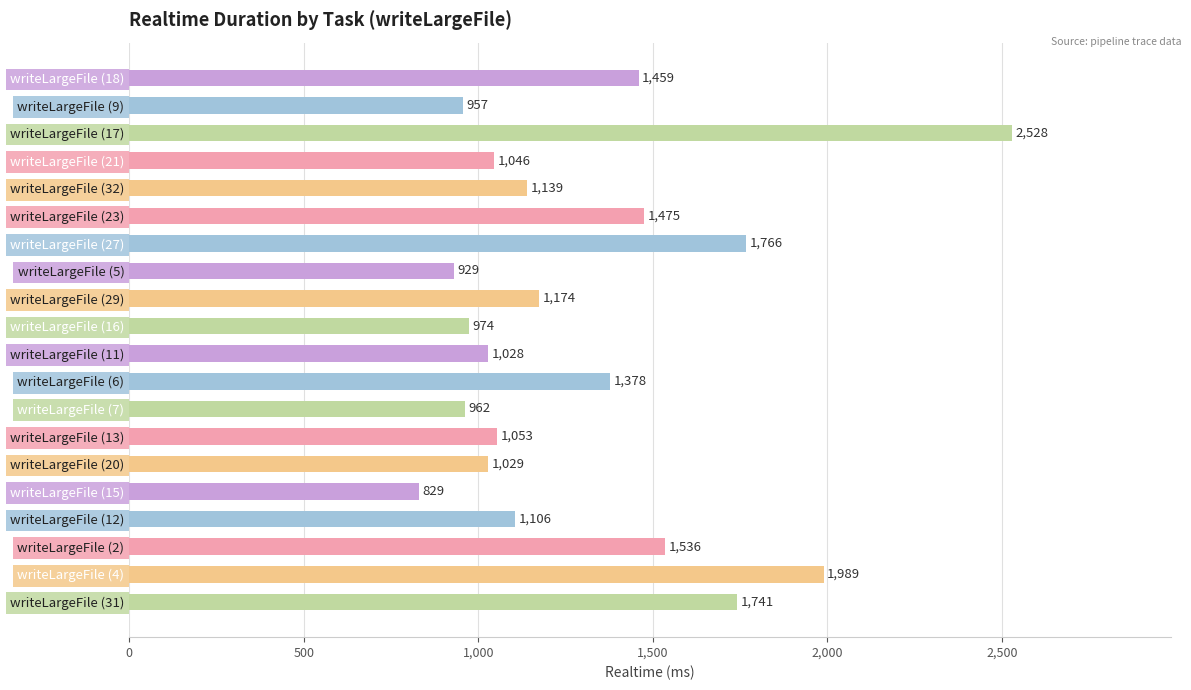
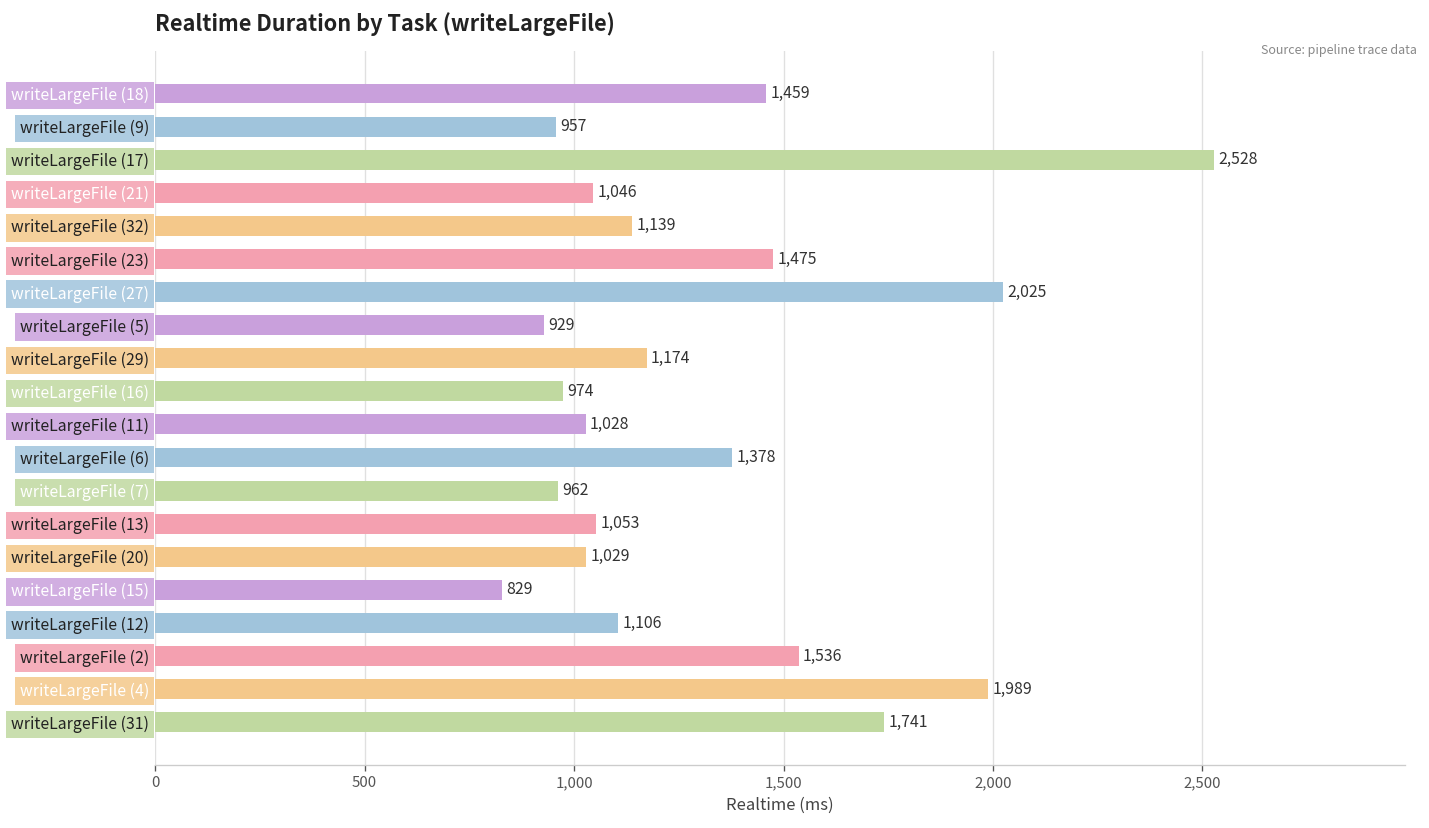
  {
    "writeLargeFile (18)": "1,459",
    "writeLargeFile (9)": "957",
    "writeLargeFile (17)": "2,528",
    "writeLargeFile (21)": "1,046",
    "writeLargeFile (32)": "1,139",
    "writeLargeFile (23)": "1,475",
-   "writeLargeFile (27)": "1,766",
+   "writeLargeFile (27)": "2,025",
    "writeLargeFile (5)": "929",
    "writeLargeFile (29)": "1,174",
    "writeLargeFile (16)": "974",
    "writeLargeFile (11)": "1,028",
    "writeLargeFile (6)": "1,378",
    "writeLargeFile (7)": "962",
    "writeLargeFile (13)": "1,053",
    "writeLargeFile (20)": "1,029",
    "writeLargeFile (15)": "829",
    "writeLargeFile (12)": "1,106",
    "writeLargeFile (2)": "1,536",
    "writeLargeFile (4)": "1,989",
    "writeLargeFile (31)": "1,741"
  }
